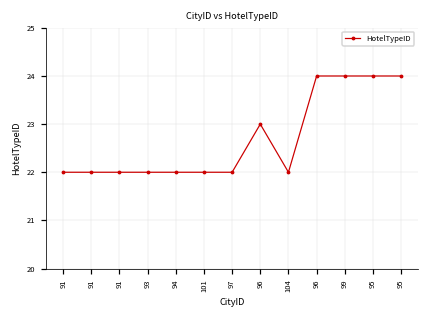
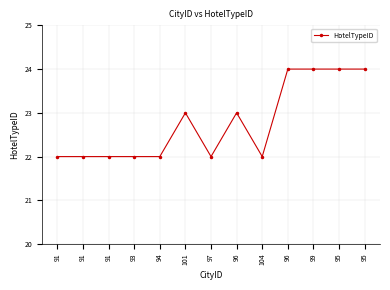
  {
    "93": 22,
    "94": 22,
-   "101": 22,
+   "101": 23,
    "97": 22,
    "104": 22,
    "99": 24
  }
